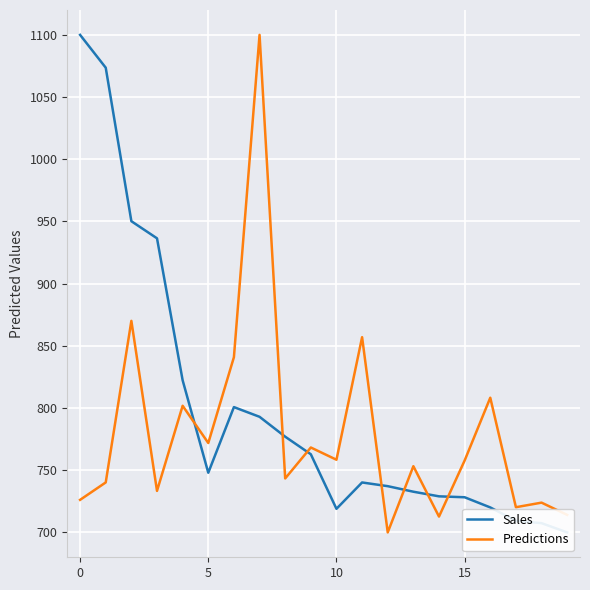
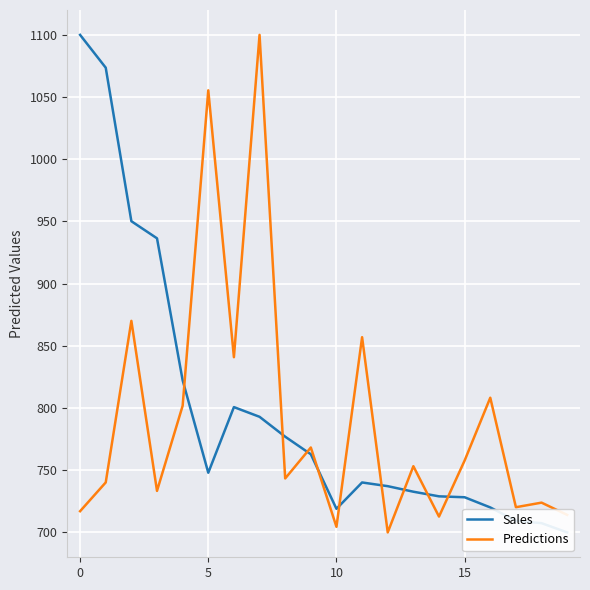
  {
    "Sales": {
      "0": 1100,
      "5": 748,
      "10": 719,
      "15": 728
    },
    "Predictions": {
-     "0": 726,
-     "5": 772,
-     "10": 758,
+     "0": 717,
+     "5": 1055,
+     "10": 704,
      "15": 758
    }
  }
